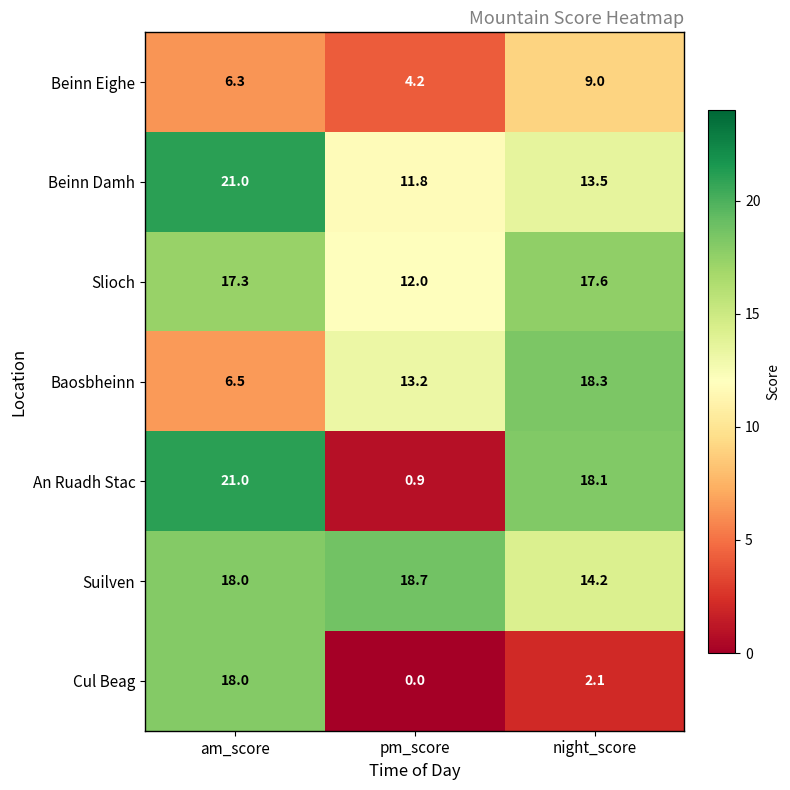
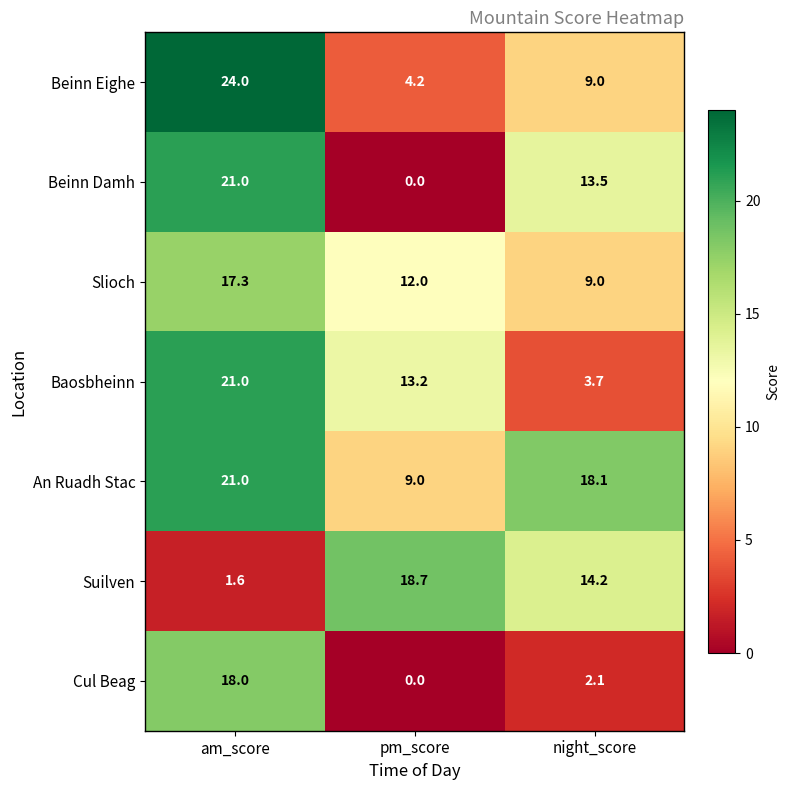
  {
    "Beinn Eighe": {
-     "am_score": 6.3,
+     "am_score": 24.0,
      "pm_score": 4.2,
      "night_score": 9.0
    },
    "Beinn Damh": {
      "am_score": 21.0,
-     "pm_score": 11.8,
+     "pm_score": 0.0,
      "night_score": 13.5
    },
    "Slioch": {
      "am_score": 17.3,
      "pm_score": 12.0,
-     "night_score": 17.6
+     "night_score": 9.0
    },
    "Baosbheinn": {
-     "am_score": 6.5,
+     "am_score": 21.0,
      "pm_score": 13.2,
-     "night_score": 18.3
+     "night_score": 3.7
    },
    "An Ruadh Stac": {
      "am_score": 21.0,
-     "pm_score": 0.9,
+     "pm_score": 9.0,
      "night_score": 18.1
    },
    "Suilven": {
-     "am_score": 18.0,
+     "am_score": 1.6,
      "pm_score": 18.7,
      "night_score": 14.2
    },
    "Cul Beag": {
      "am_score": 18.0,
      "pm_score": 0.0,
      "night_score": 2.1
    }
  }
